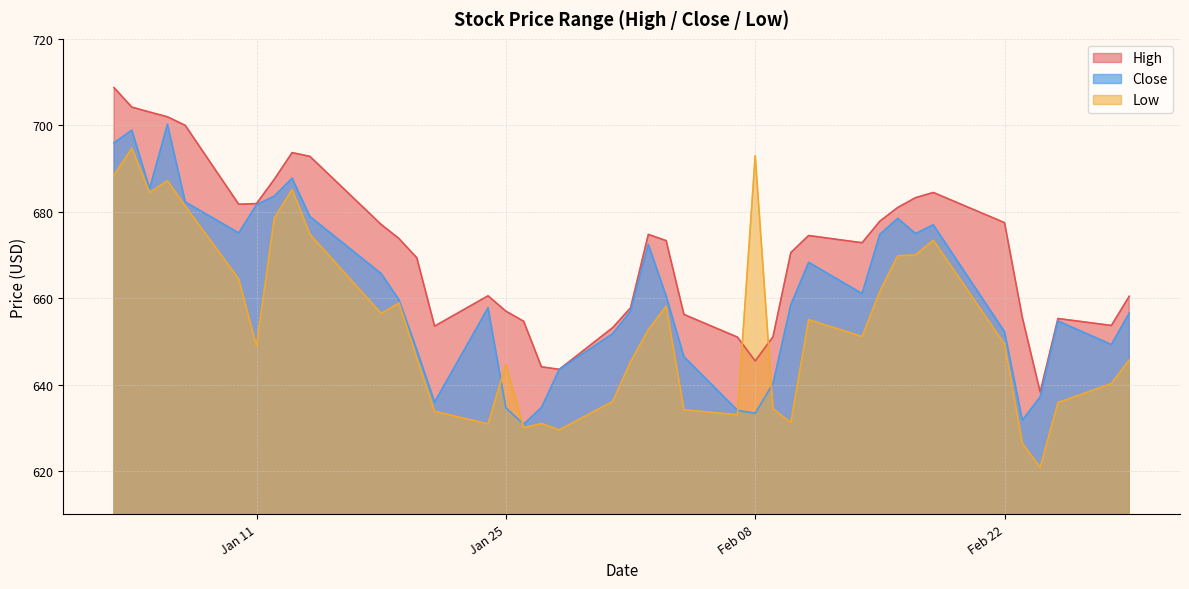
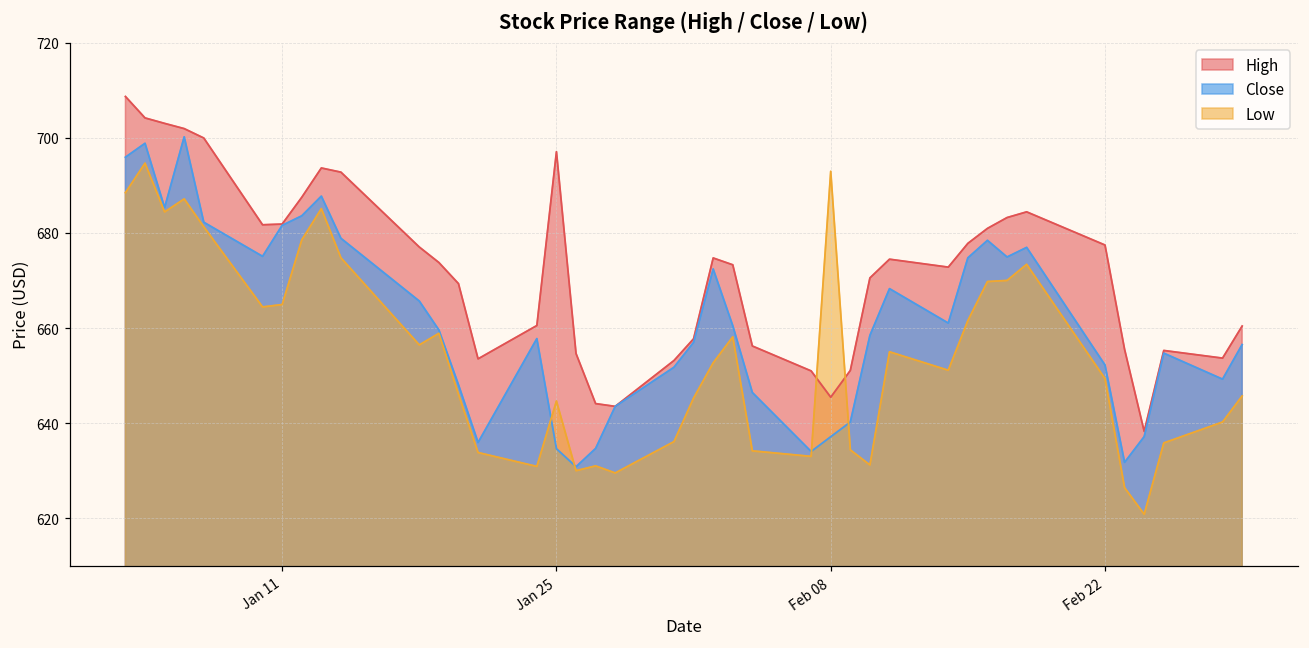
  {
    "High": {
-     "Jan 25": 657,
+     "Jan 25": 697,
      "Feb 08": 645,
      "Feb 22": 677
    },
    "Close": {
      "Jan 25": 635,
-     "Feb 08": 633,
+     "Feb 08": 637,
      "Feb 22": 652
    },
    "Low": {
-     "Jan 11": 649,
+     "Jan 11": 665,
      "Jan 25": 645,
      "Feb 08": 693,
      "Feb 22": 649
    }
  }
